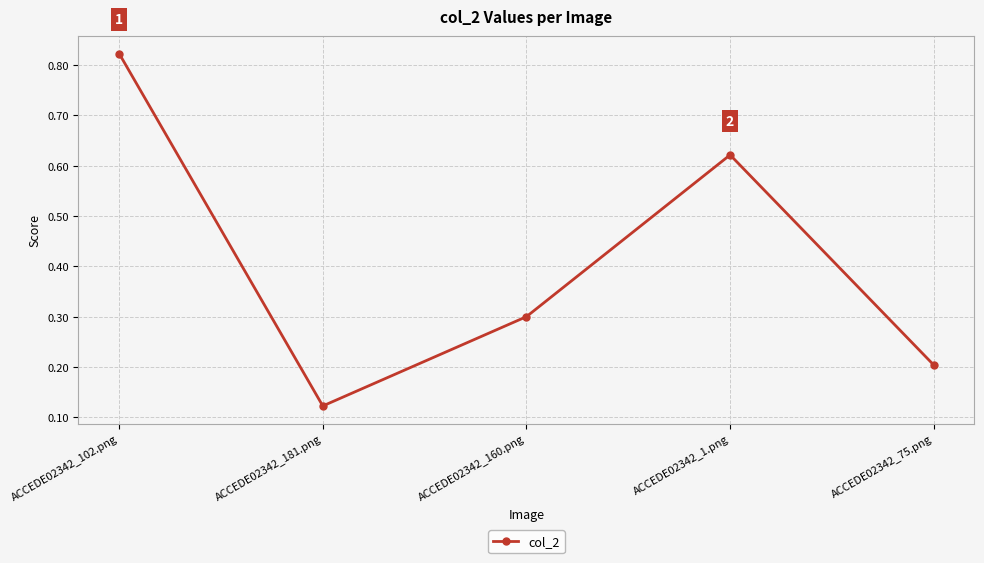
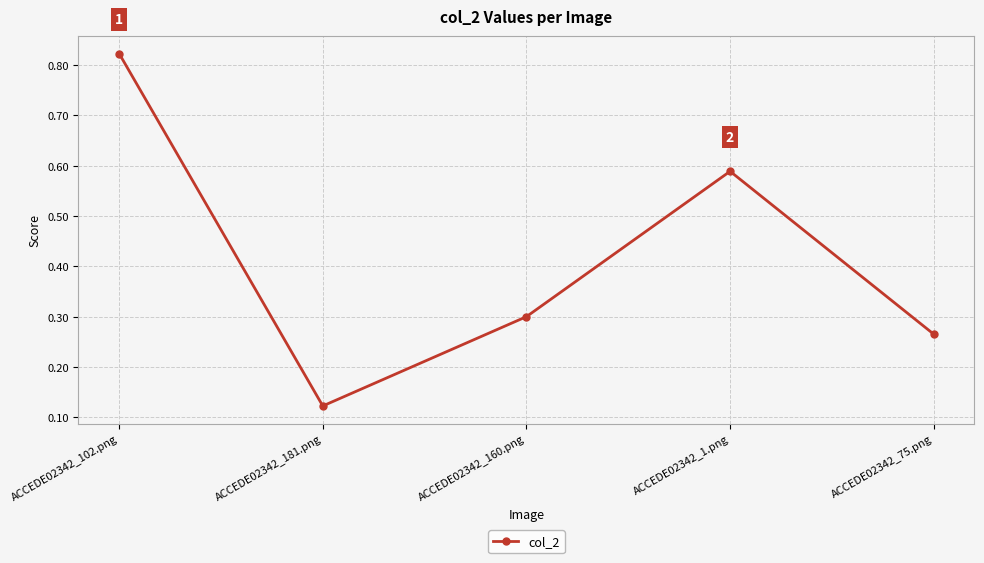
  {
    "ACCEDE02342_181.png": 0.12,
    "ACCEDE02342_160.png": 0.30,
-   "ACCEDE02342_1.png": 0.62,
-   "ACCEDE02342_75.png": 0.20
+   "ACCEDE02342_1.png": 0.59,
+   "ACCEDE02342_75.png": 0.27
  }
